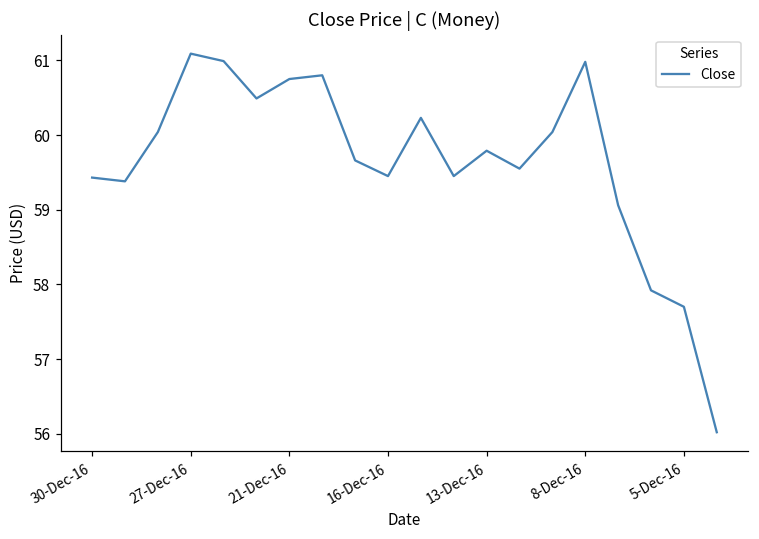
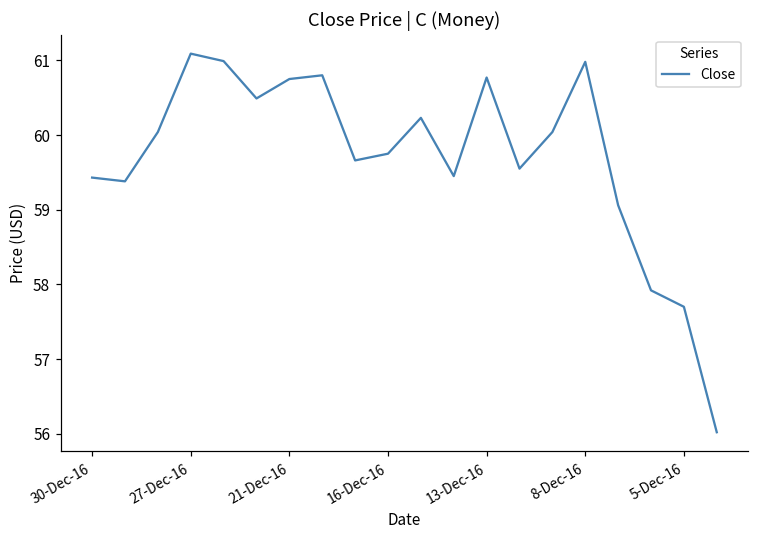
  {
    "30-Dec-16": 59.4,
    "27-Dec-16": 61.1,
    "21-Dec-16": 60.8,
-   "16-Dec-16": 59.5,
-   "13-Dec-16": 59.8,
+   "16-Dec-16": 59.8,
+   "13-Dec-16": 60.8,
    "8-Dec-16": 61.0,
    "5-Dec-16": 57.7
  }
